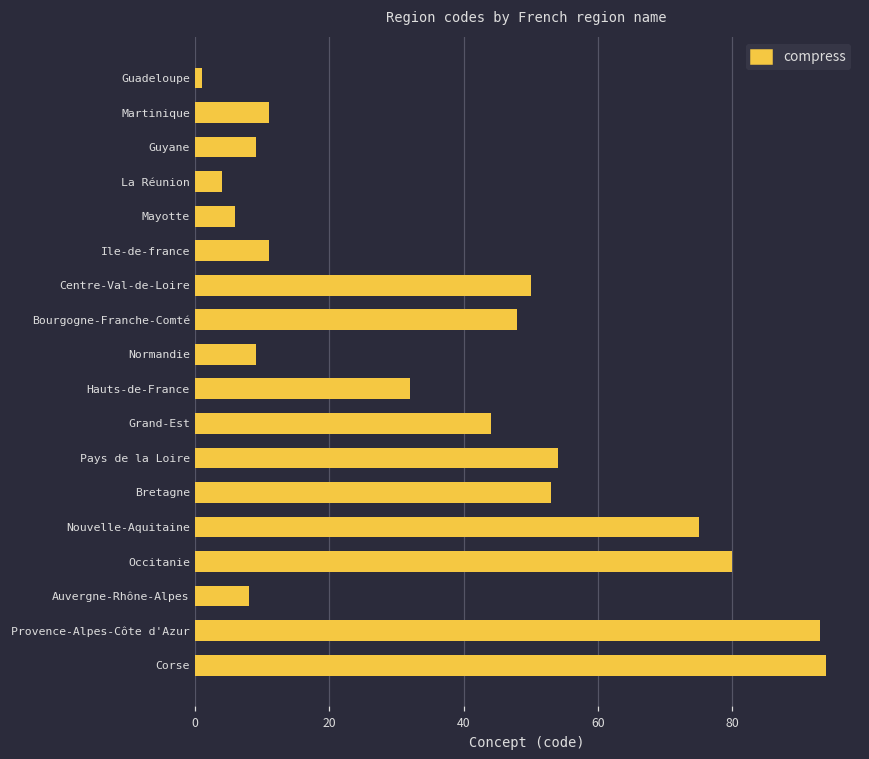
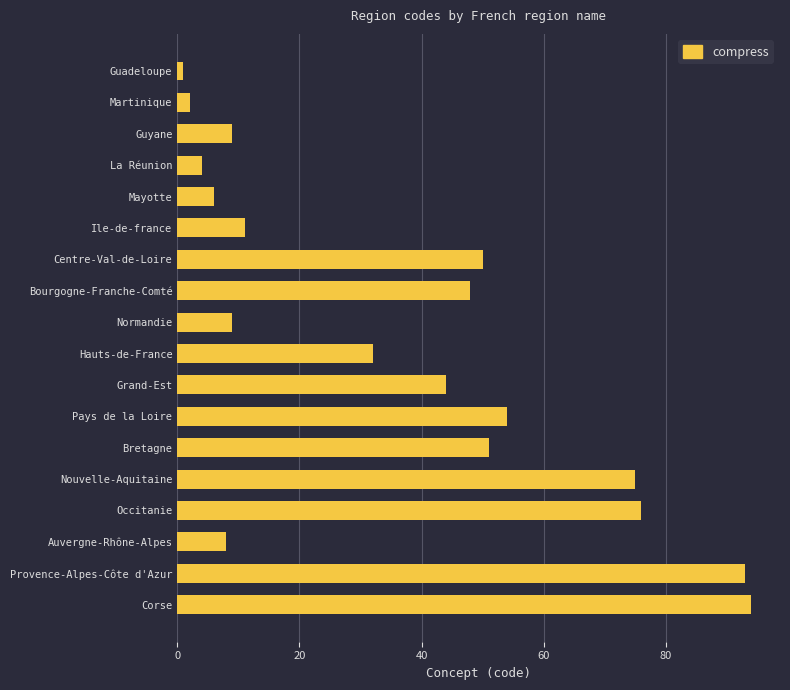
  {
    "Guadeloupe": 1,
-   "Martinique": 11,
+   "Martinique": 2,
    "Guyane": 9,
    "La Réunion": 4,
    "Mayotte": 6,
    "Ile-de-france": 11,
    "Centre-Val-de-Loire": 50,
    "Bourgogne-Franche-Comté": 48,
    "Normandie": 9,
    "Hauts-de-France": 32,
    "Grand-Est": 44,
    "Pays de la Loire": 54,
-   "Bretagne": 53,
+   "Bretagne": 51,
    "Nouvelle-Aquitaine": 75,
-   "Occitanie": 80,
+   "Occitanie": 76,
    "Auvergne-Rhône-Alpes": 8,
    "Provence-Alpes-Côte d'Azur": 93,
    "Corse": 94
  }
